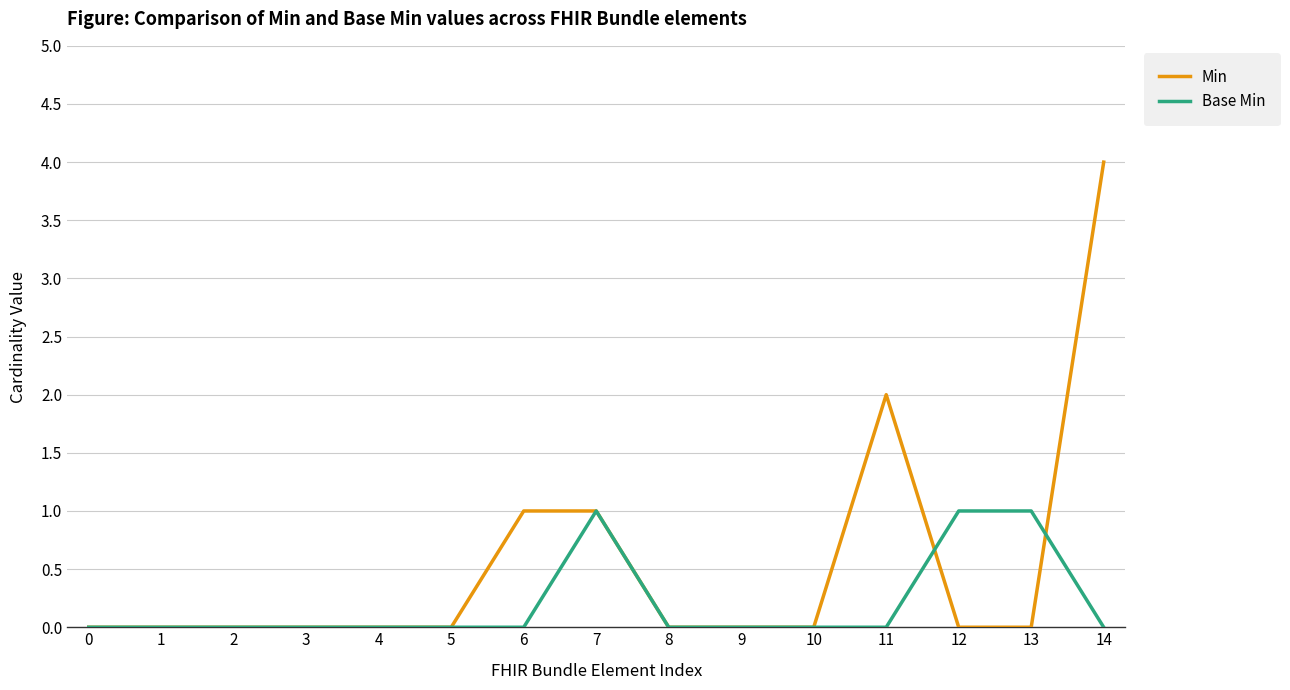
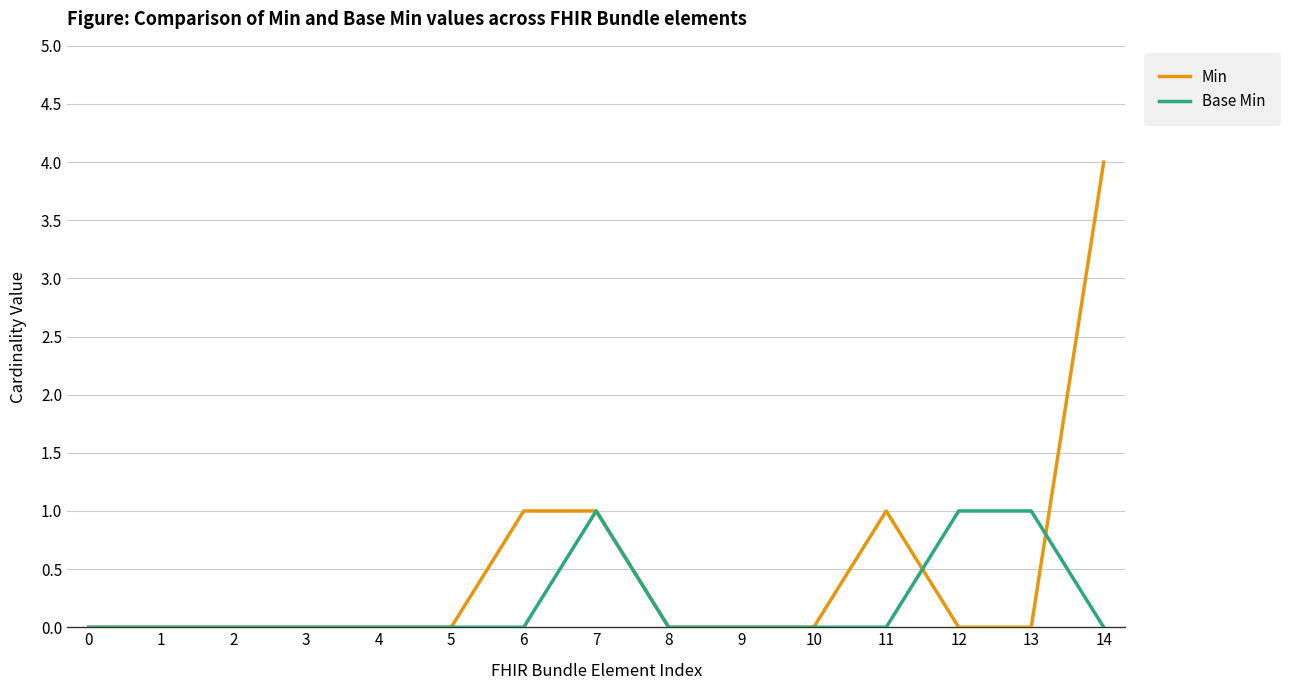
  {
    "Min": {
      "6": 1,
-     "11": 2,
+     "11": 1,
      "12": 0,
      "13": 0,
      "14": 4
    },
    "Base Min": {
      "6": 0,
      "11": 0,
      "12": 1,
      "13": 1,
      "14": 0
    }
  }
